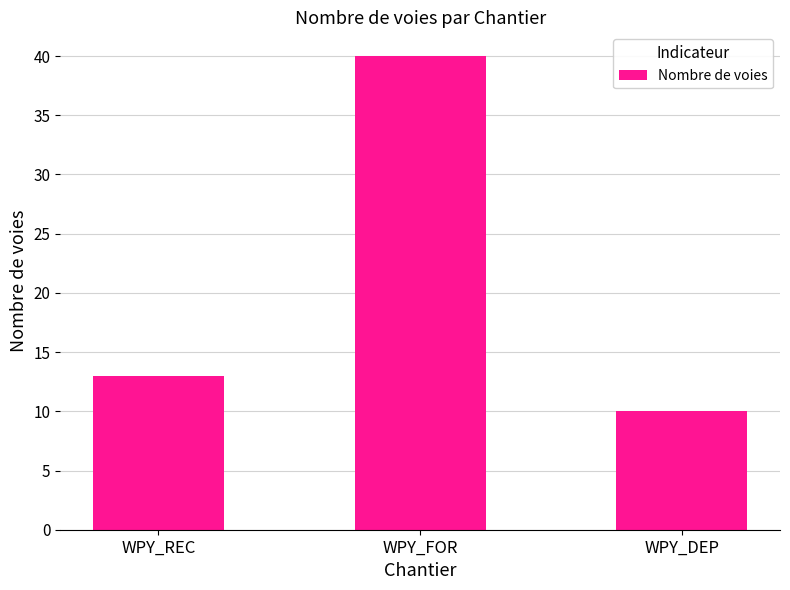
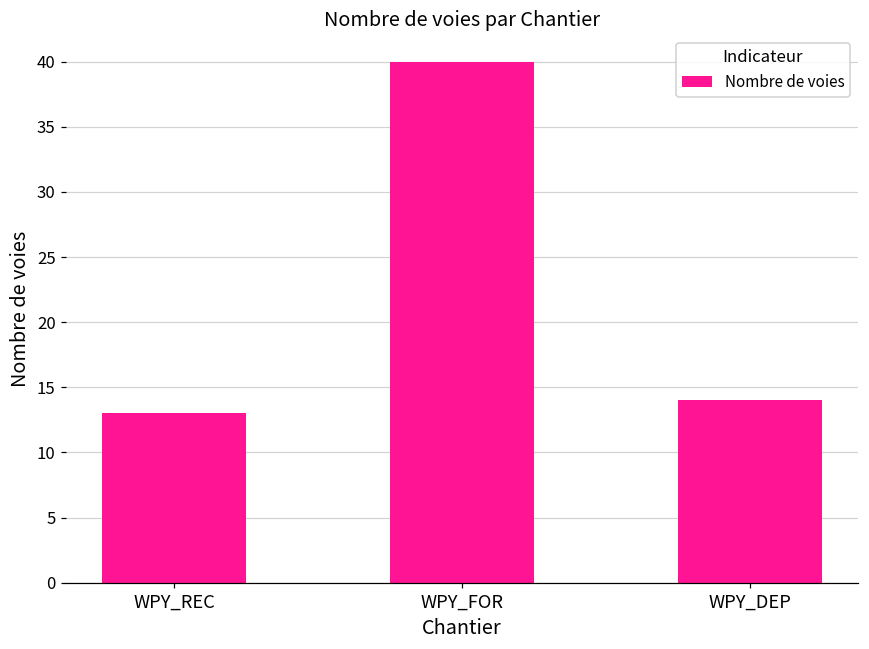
  {
    "WPY_REC": 13,
    "WPY_FOR": 40,
-   "WPY_DEP": 10
+   "WPY_DEP": 14
  }
